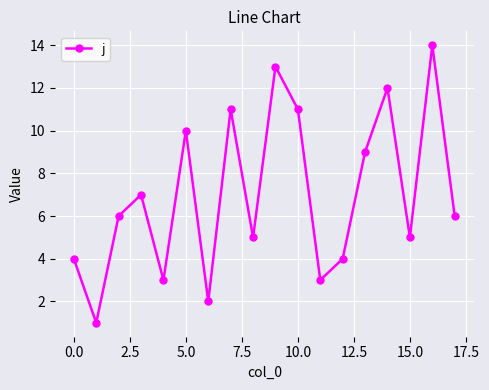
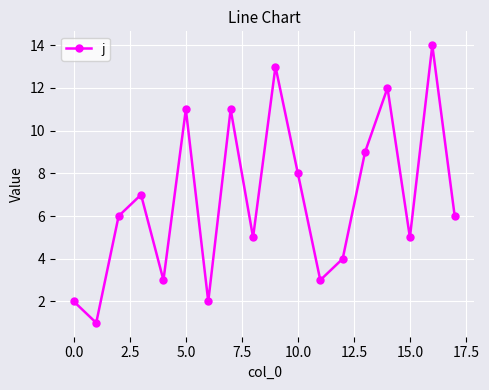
  {
-   "0.0": 4,
-   "5.0": 10,
-   "10.0": 11,
+   "0.0": 2,
+   "5.0": 11,
+   "10.0": 8,
    "15.0": 5
  }
